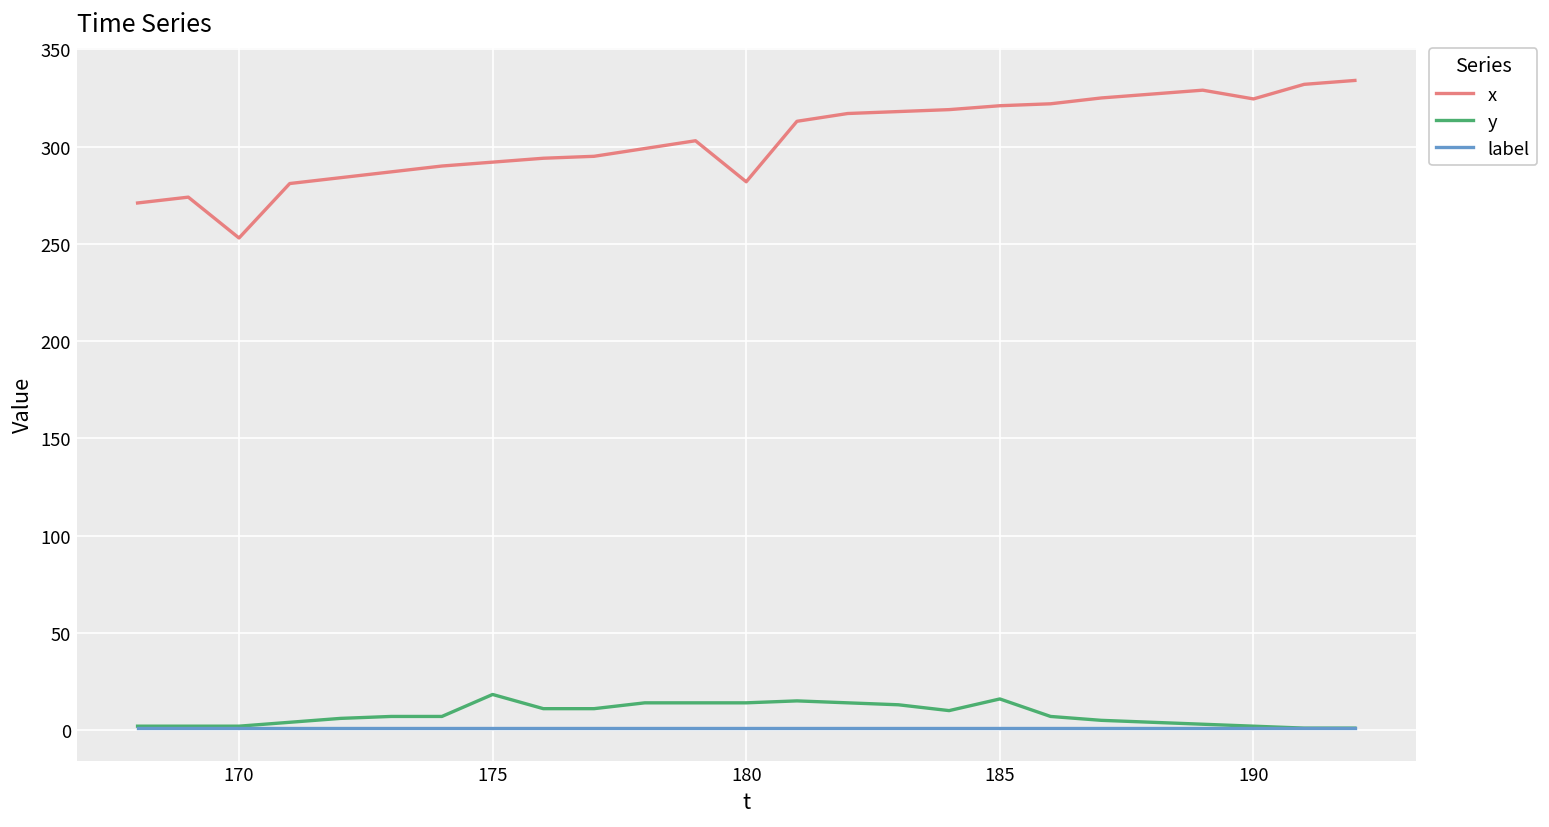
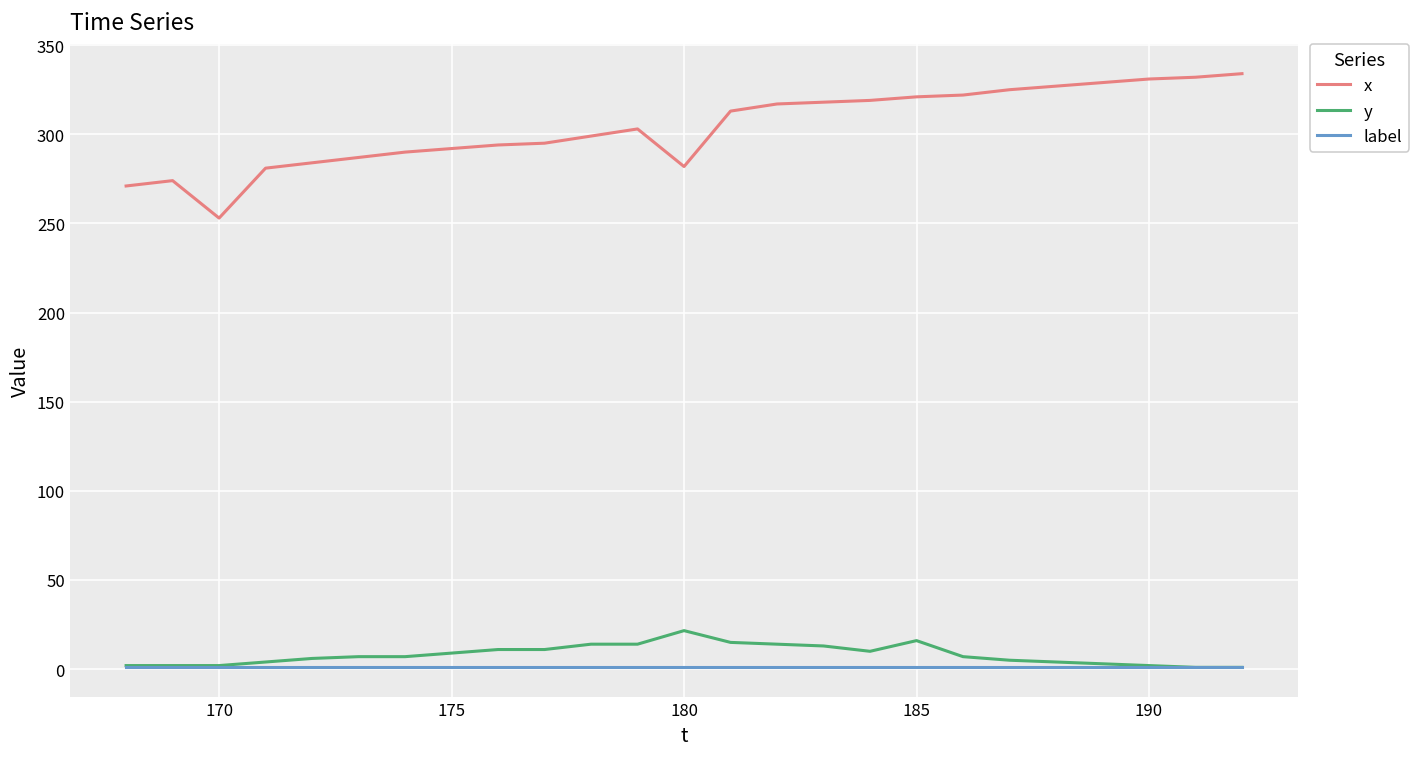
  {
    "x": {
      "170": 253,
      "175": 292,
      "180": 282,
      "185": 321,
-     "190": 325
+     "190": 331
    },
    "y": {
-     "175": 18,
-     "180": 14,
+     "175": 9,
+     "180": 22,
      "185": 16
    },
    "label": {
      "175": 1,
      "180": 1,
      "185": 1
    }
  }
